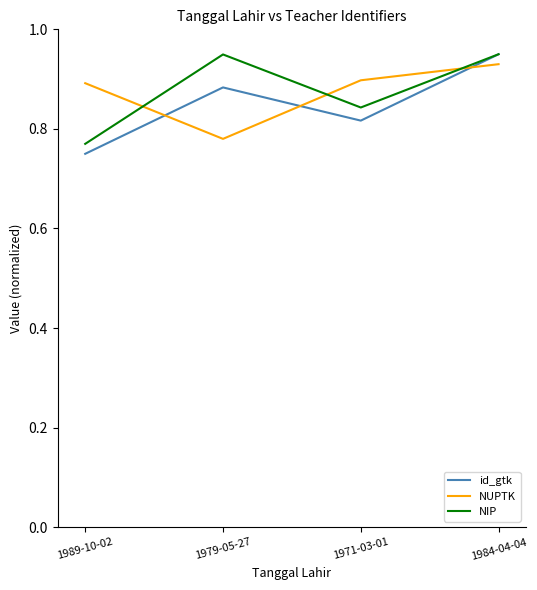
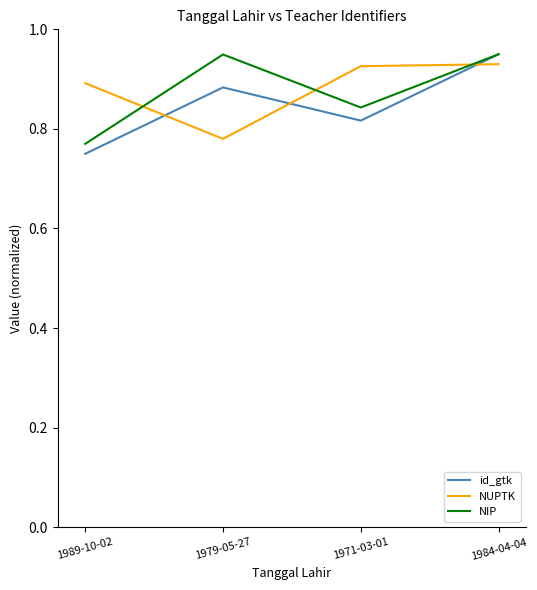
  {
    "id_gtk": {
      "1989-10-02": 0.75,
      "1979-05-27": 0.88,
      "1971-03-01": 0.82
    },
    "NUPTK": {
      "1989-10-02": 0.89,
      "1979-05-27": 0.78,
-     "1971-03-01": 0.90,
+     "1971-03-01": 0.93,
      "1984-04-04": 0.93
    },
    "NIP": {
      "1989-10-02": 0.77,
      "1979-05-27": 0.95,
      "1971-03-01": 0.84
    }
  }
